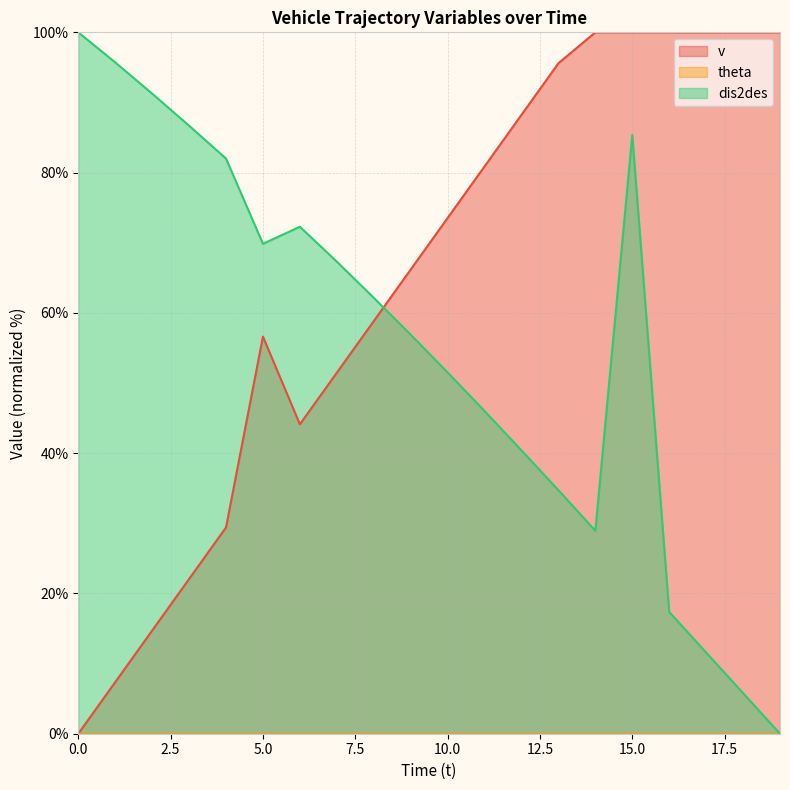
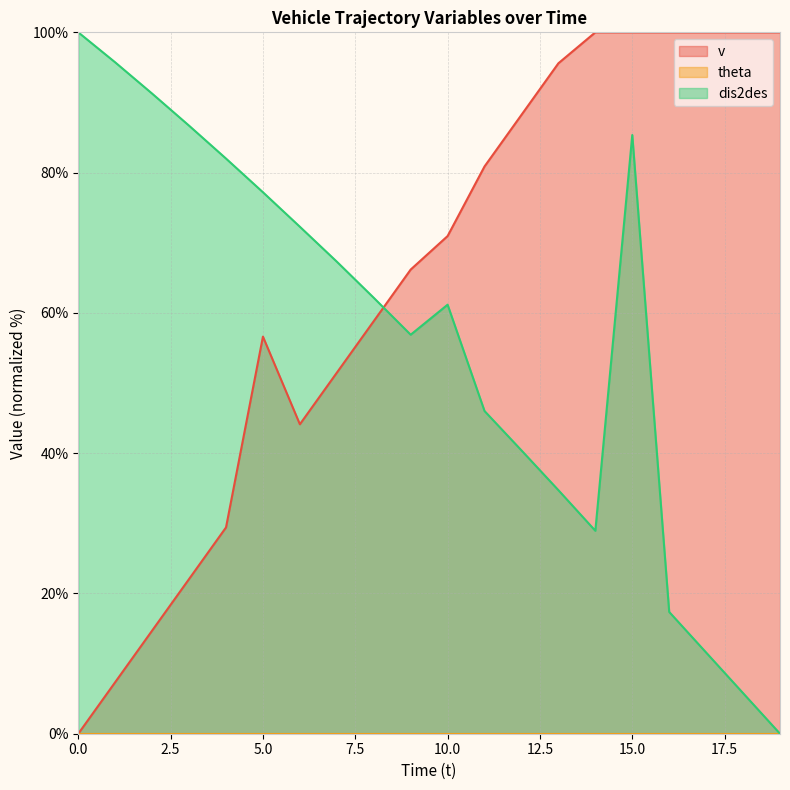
  {
    "v": {
      "5.0": "57%",
-     "10.0": "74%",
+     "10.0": "71%",
      "15.0": "100%"
    },
    "theta": {
      "5.0": "0%",
      "10.0": "0%",
      "15.0": "0%"
    },
    "dis2des": {
      "0.0": "100%",
-     "5.0": "70%",
-     "10.0": "52%",
+     "5.0": "77%",
+     "10.0": "61%",
      "15.0": "85%"
    }
  }
